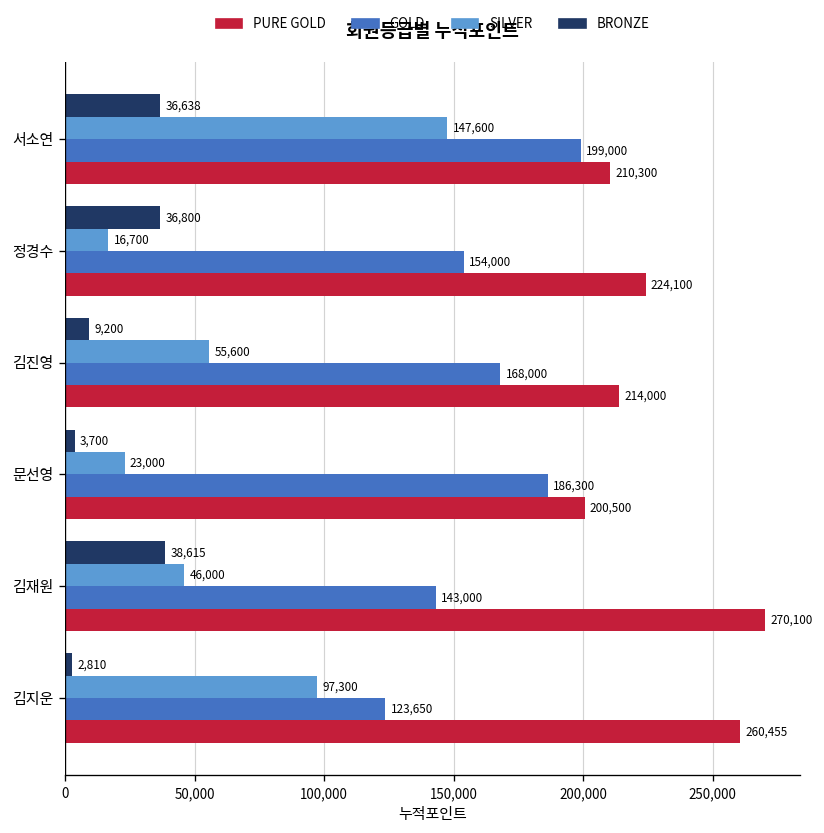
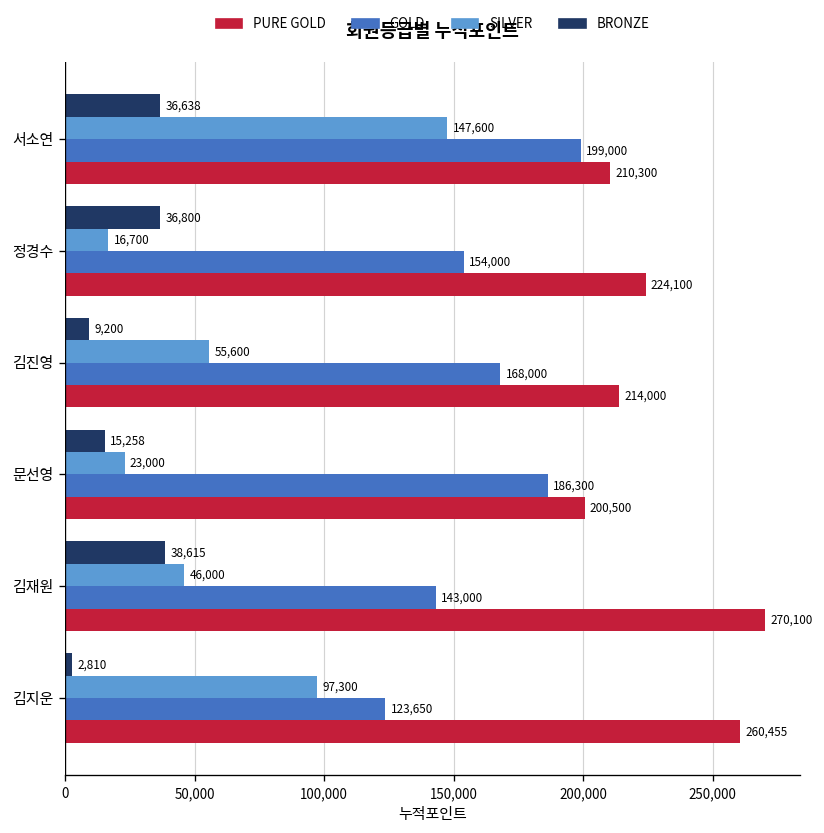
  {
    "PURE GOLD": {
      "서소연": "210,300",
      "정경수": "224,100",
      "김진영": "214,000",
      "문선영": "200,500",
      "김재원": "270,100",
      "김지운": "260,455"
    },
    "BRONZE": {
      "서소연": "36,638",
      "정경수": "36,800",
      "김진영": "9,200",
-     "문선영": "3,700",
+     "문선영": "15,258",
      "김재원": "38,615",
      "김지운": "2,810"
    }
  }
